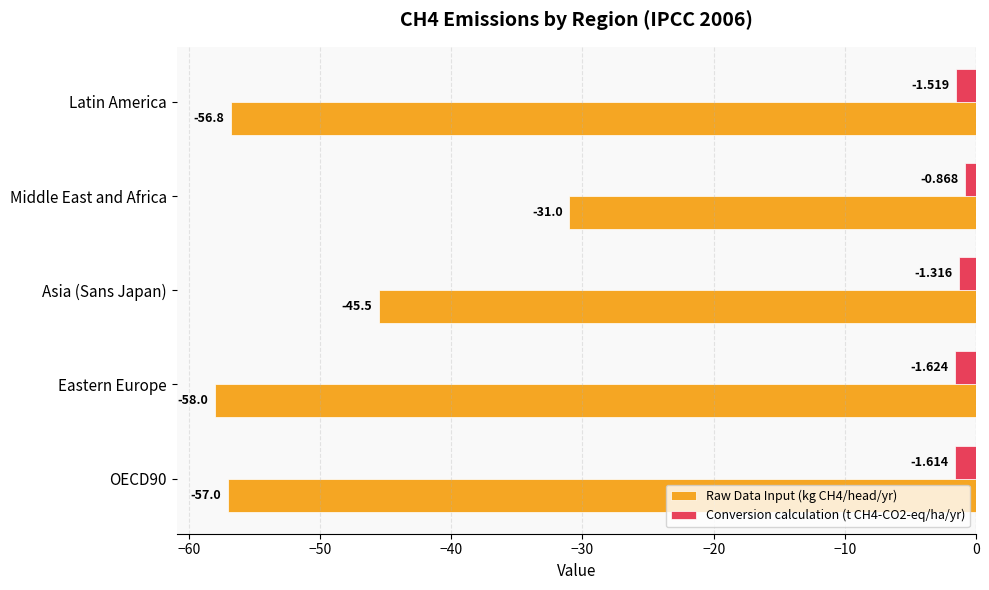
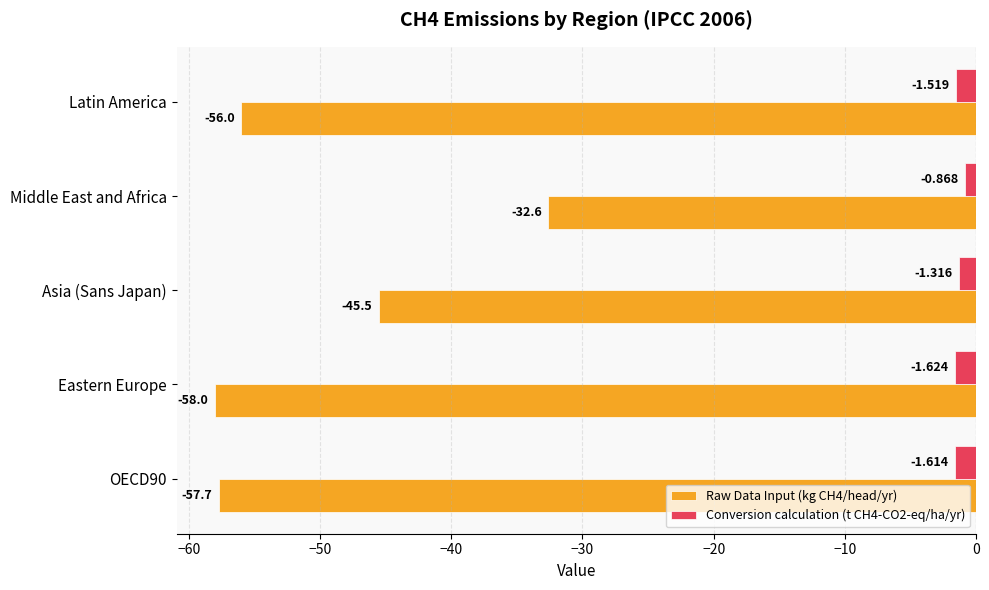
  {
    "Raw Data Input (kg CH4/head/yr)": {
-     "Latin America": -56.8,
-     "Middle East and Africa": -31.0,
+     "Latin America": -56.0,
+     "Middle East and Africa": -32.6,
      "Asia (Sans Japan)": -45.5,
      "Eastern Europe": -58.0,
-     "OECD90": -57.0
+     "OECD90": -57.7
    },
    "Conversion calculation (t CH4-CO2-eq/ha/yr)": {
      "Latin America": -1.519,
      "Middle East and Africa": -0.868,
      "Asia (Sans Japan)": -1.316,
      "Eastern Europe": -1.624,
      "OECD90": -1.614
    }
  }
